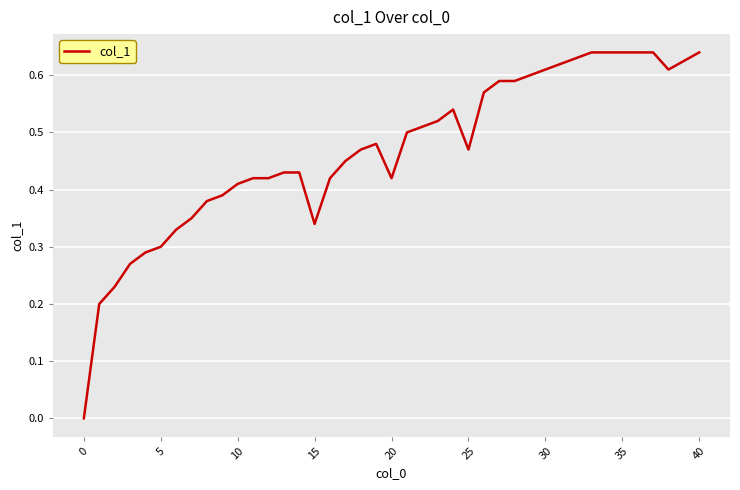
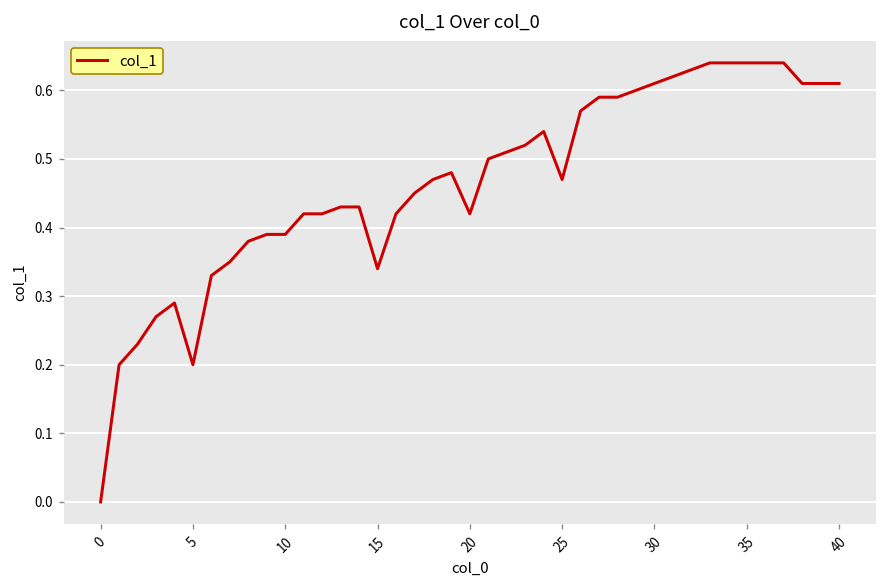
  {
    "0": 0.00,
-   "5": 0.3,
-   "10": 0.41,
+   "5": 0.2,
+   "10": 0.39,
    "15": 0.34,
    "20": 0.42,
    "25": 0.47,
    "30": 0.61,
    "35": 0.64,
-   "40": 0.64
+   "40": 0.61
  }
